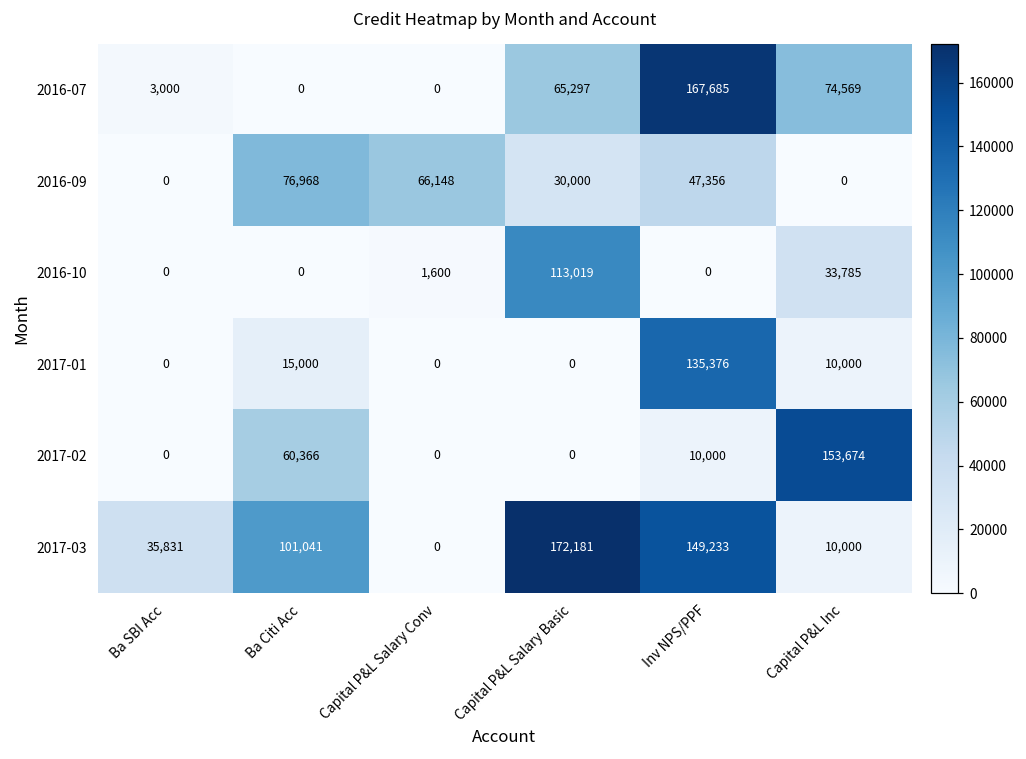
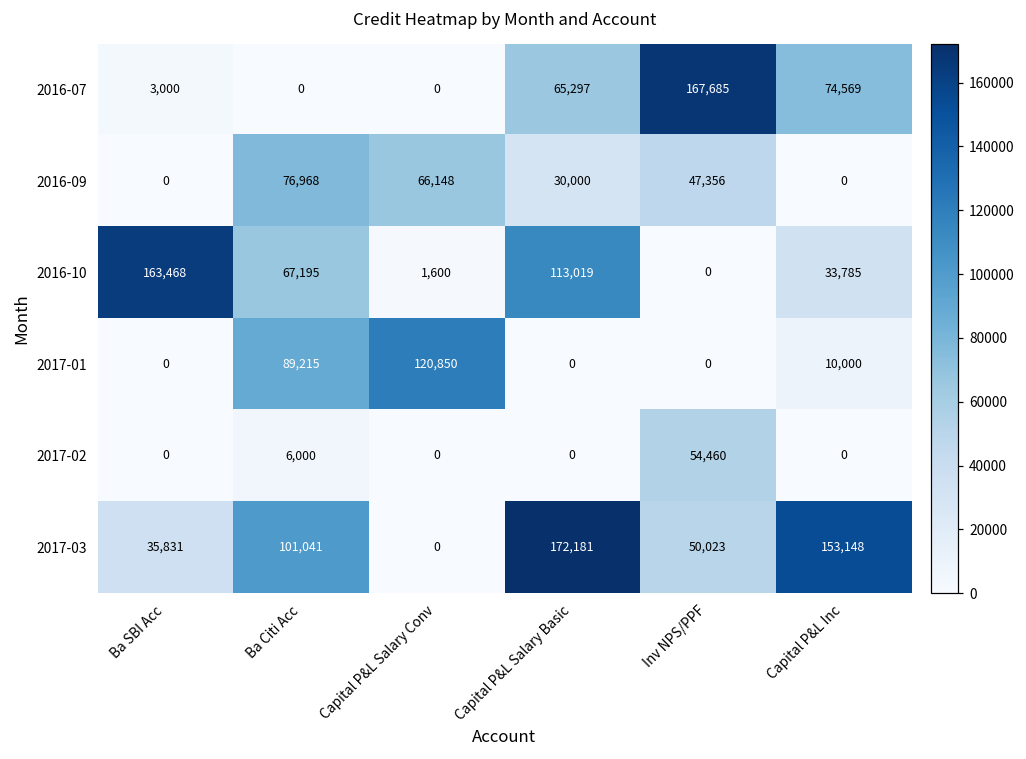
  {
    "2016-07": {
      "Ba SBI Acc": "3,000",
      "Ba Citi Acc": "0",
      "Capital P&L Salary Conv": "0",
      "Capital P&L Salary Basic": "65,297",
      "Inv NPS/PPF": "167,685",
      "Capital P&L Inc": "74,569"
    },
    "2016-09": {
      "Ba SBI Acc": "0",
      "Ba Citi Acc": "76,968",
      "Capital P&L Salary Conv": "66,148",
      "Capital P&L Salary Basic": "30,000",
      "Inv NPS/PPF": "47,356",
      "Capital P&L Inc": "0"
    },
    "2016-10": {
-     "Ba SBI Acc": "0",
-     "Ba Citi Acc": "0",
+     "Ba SBI Acc": "163,468",
+     "Ba Citi Acc": "67,195",
      "Capital P&L Salary Conv": "1,600",
      "Capital P&L Salary Basic": "113,019",
      "Inv NPS/PPF": "0",
      "Capital P&L Inc": "33,785"
    },
    "2017-01": {
      "Ba SBI Acc": "0",
-     "Ba Citi Acc": "15,000",
-     "Capital P&L Salary Conv": "0",
+     "Ba Citi Acc": "89,215",
+     "Capital P&L Salary Conv": "120,850",
      "Capital P&L Salary Basic": "0",
-     "Inv NPS/PPF": "135,376",
+     "Inv NPS/PPF": "0",
      "Capital P&L Inc": "10,000"
    },
    "2017-02": {
      "Ba SBI Acc": "0",
-     "Ba Citi Acc": "60,366",
+     "Ba Citi Acc": "6,000",
      "Capital P&L Salary Conv": "0",
      "Capital P&L Salary Basic": "0",
-     "Inv NPS/PPF": "10,000",
-     "Capital P&L Inc": "153,674"
+     "Inv NPS/PPF": "54,460",
+     "Capital P&L Inc": "0"
    },
    "2017-03": {
      "Ba SBI Acc": "35,831",
      "Ba Citi Acc": "101,041",
      "Capital P&L Salary Conv": "0",
      "Capital P&L Salary Basic": "172,181",
-     "Inv NPS/PPF": "149,233",
-     "Capital P&L Inc": "10,000"
+     "Inv NPS/PPF": "50,023",
+     "Capital P&L Inc": "153,148"
    }
  }
